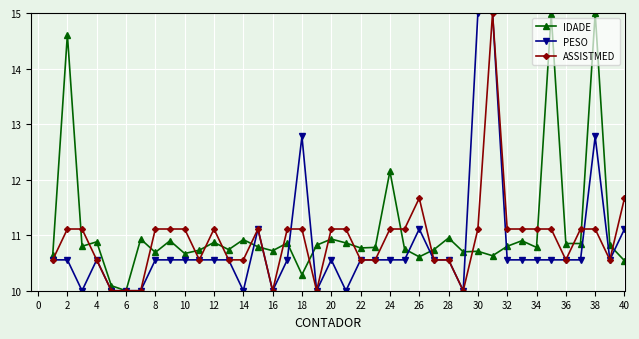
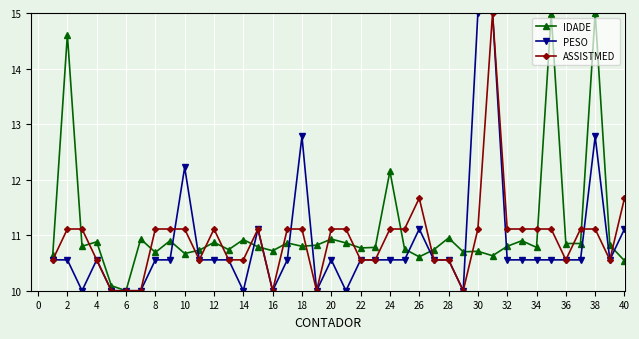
  {
    "IDADE": {
      "2": 14.6,
      "4": 10.9,
      "8": 10.7,
      "10": 10.7,
      "12": 10.9,
      "14": 10.9,
      "16": 10.7,
-     "18": 10.3,
+     "18": 10.8,
      "20": 10.9,
      "22": 10.8,
      "24": 12.2,
      "26": 10.6,
      "28": 11.0,
      "30": 10.7,
      "32": 10.8,
      "34": 10.8,
      "36": 10.9,
      "38": 15.0,
      "40": 10.5
    },
    "PESO": {
      "2": 10.6,
      "8": 10.6,
-     "10": 10.6,
+     "10": 12.2,
      "12": 10.6,
      "14": 10.0,
      "18": 12.8,
      "20": 10.6,
      "24": 10.6,
      "26": 11.1,
      "30": 15.0,
      "32": 10.6,
      "34": 10.6,
      "38": 12.8,
      "40": 11.1
    },
    "ASSISTMED": {
      "2": 11.1,
      "8": 11.1,
      "10": 11.1,
      "12": 11.1,
      "14": 10.6,
      "18": 11.1,
      "20": 11.1,
      "24": 11.1,
      "26": 11.7,
      "30": 11.1,
      "32": 11.1,
      "34": 11.1,
      "38": 11.1,
      "40": 11.7
    }
  }
